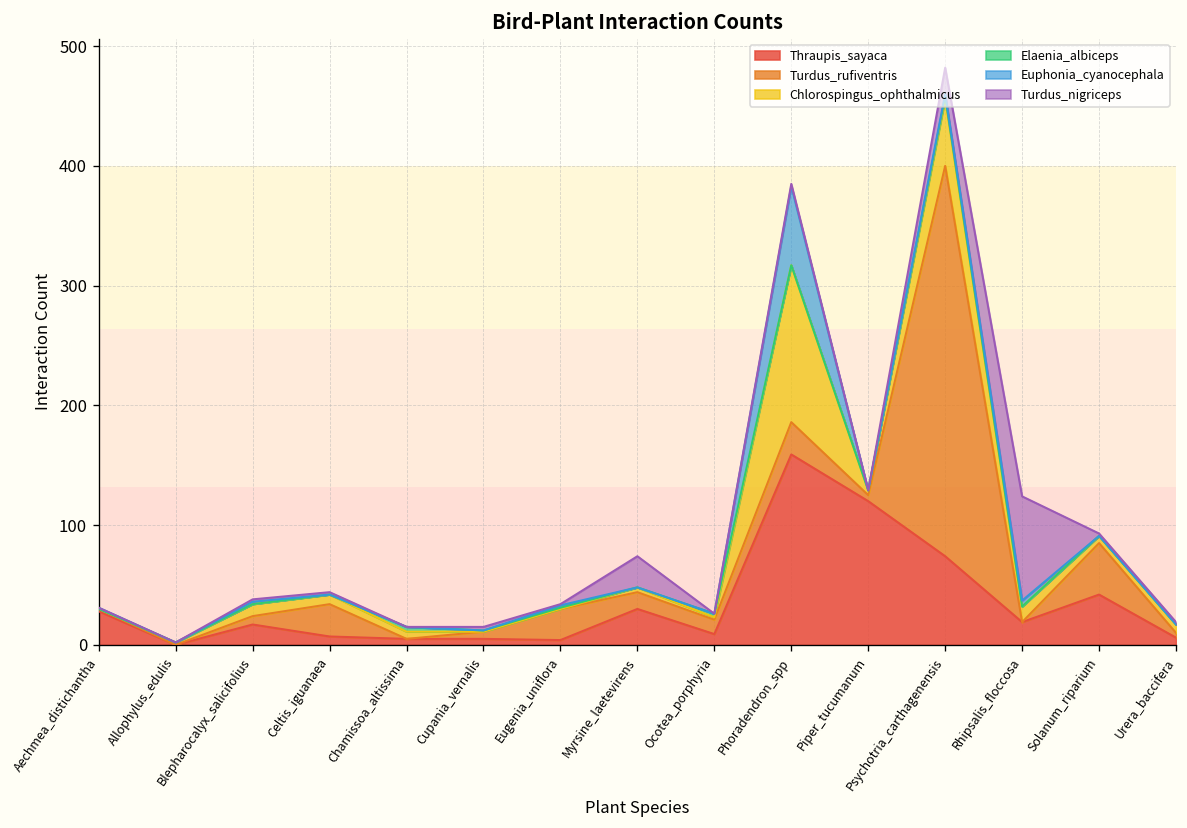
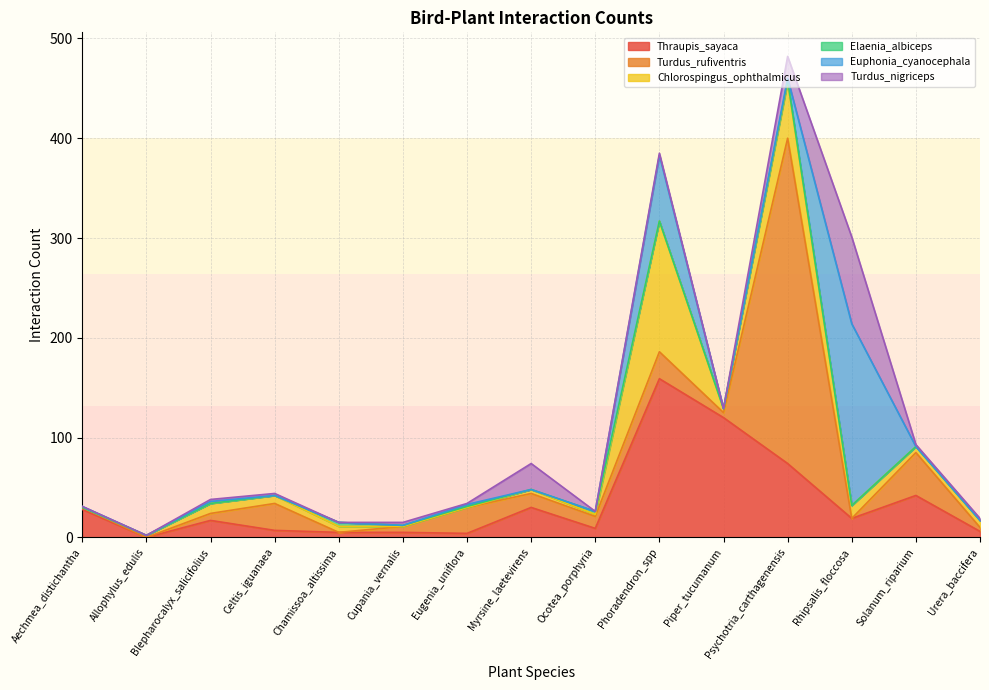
  {
    "Chlorospingus_ophthalmicus": {
      "Chamissoa_altissima": 10
    },
    "Euphonia_cyanocephala": {
-     "Rhipsalis_floccosa": 10
+     "Rhipsalis_floccosa": 180
    },
    "Turdus_nigriceps": {
      "Cupania_vernalis": 0,
      "Myrsine_laetevirens": 30,
      "Rhipsalis_floccosa": 90
    }
  }
